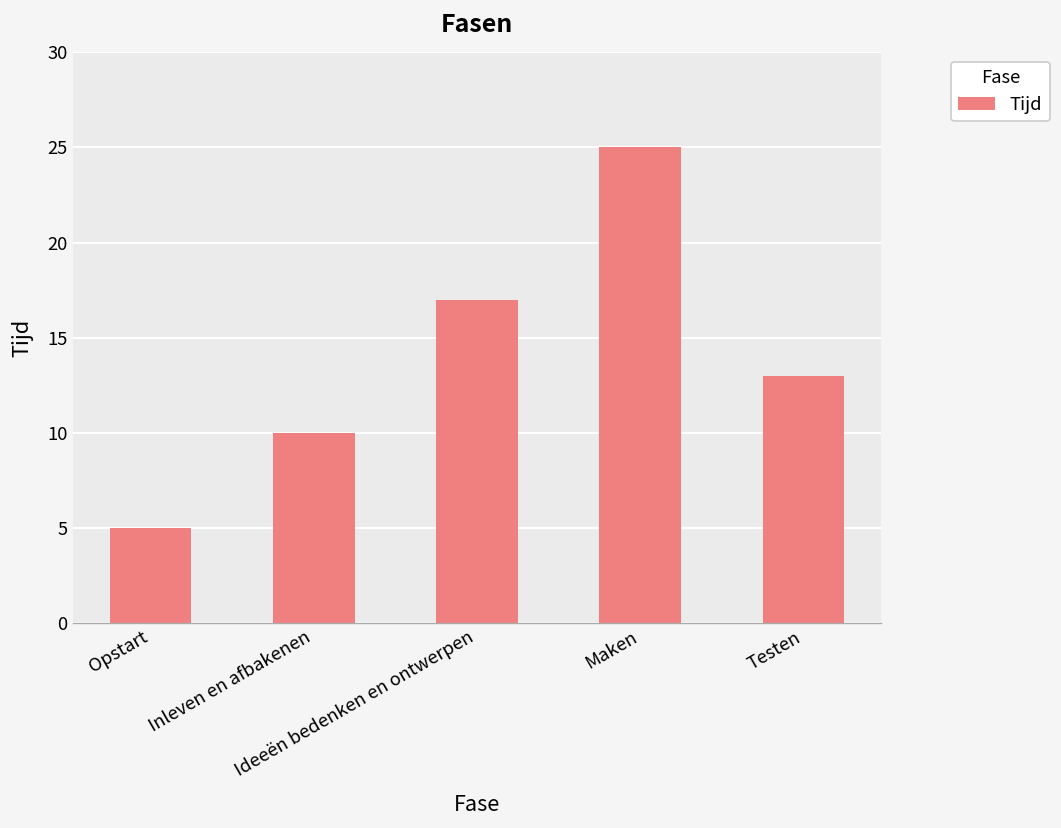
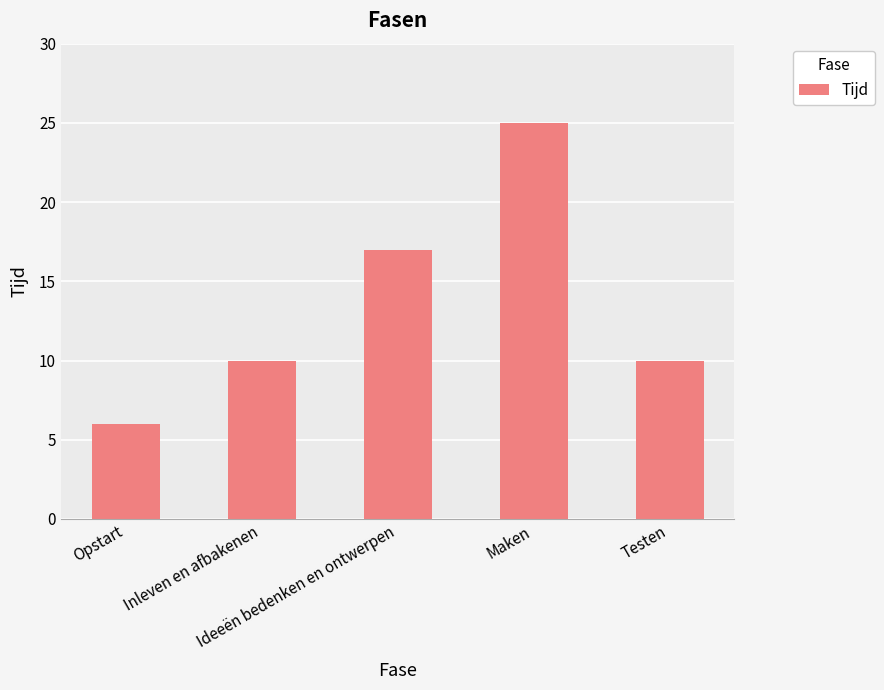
  {
-   "Opstart": 5,
+   "Opstart": 6,
    "Inleven en afbakenen": 10,
    "Ideeën bedenken en ontwerpen": 17,
    "Maken": 25,
-   "Testen": 13
+   "Testen": 10
  }
